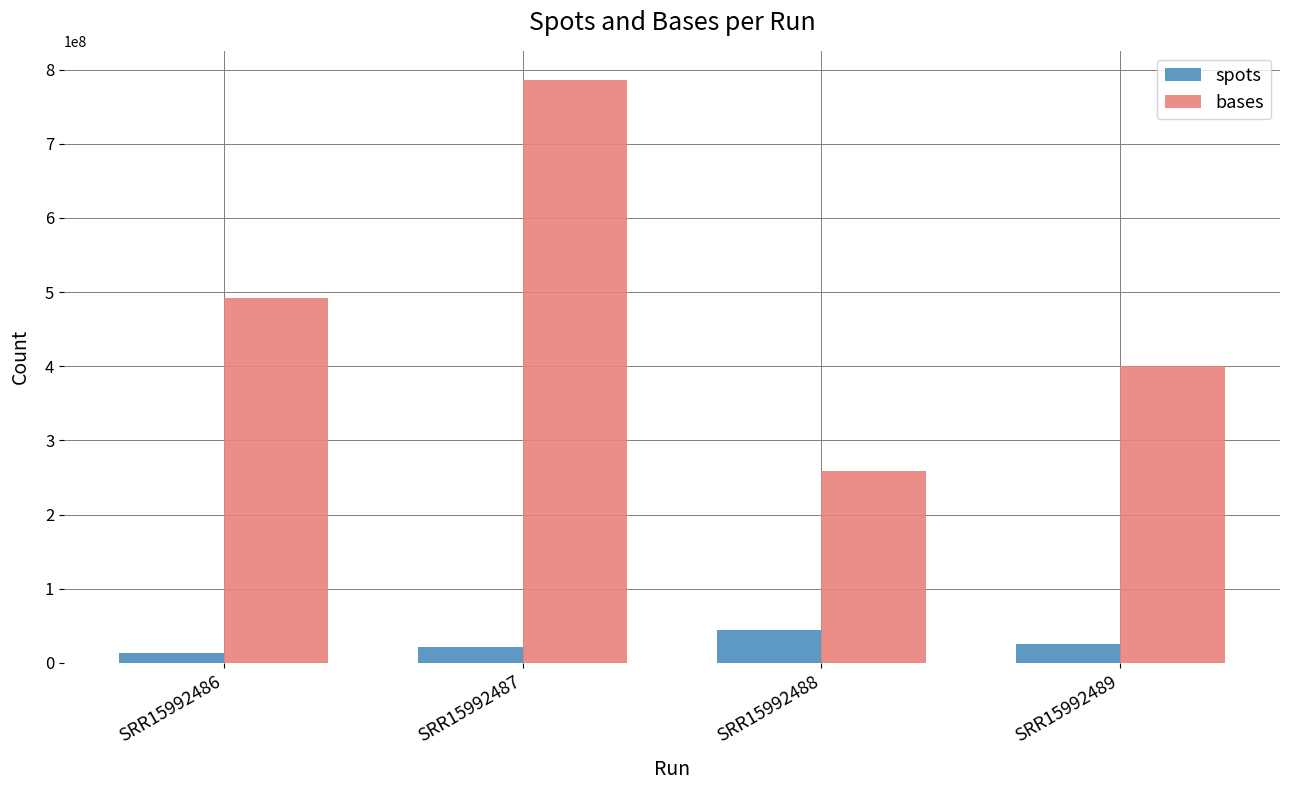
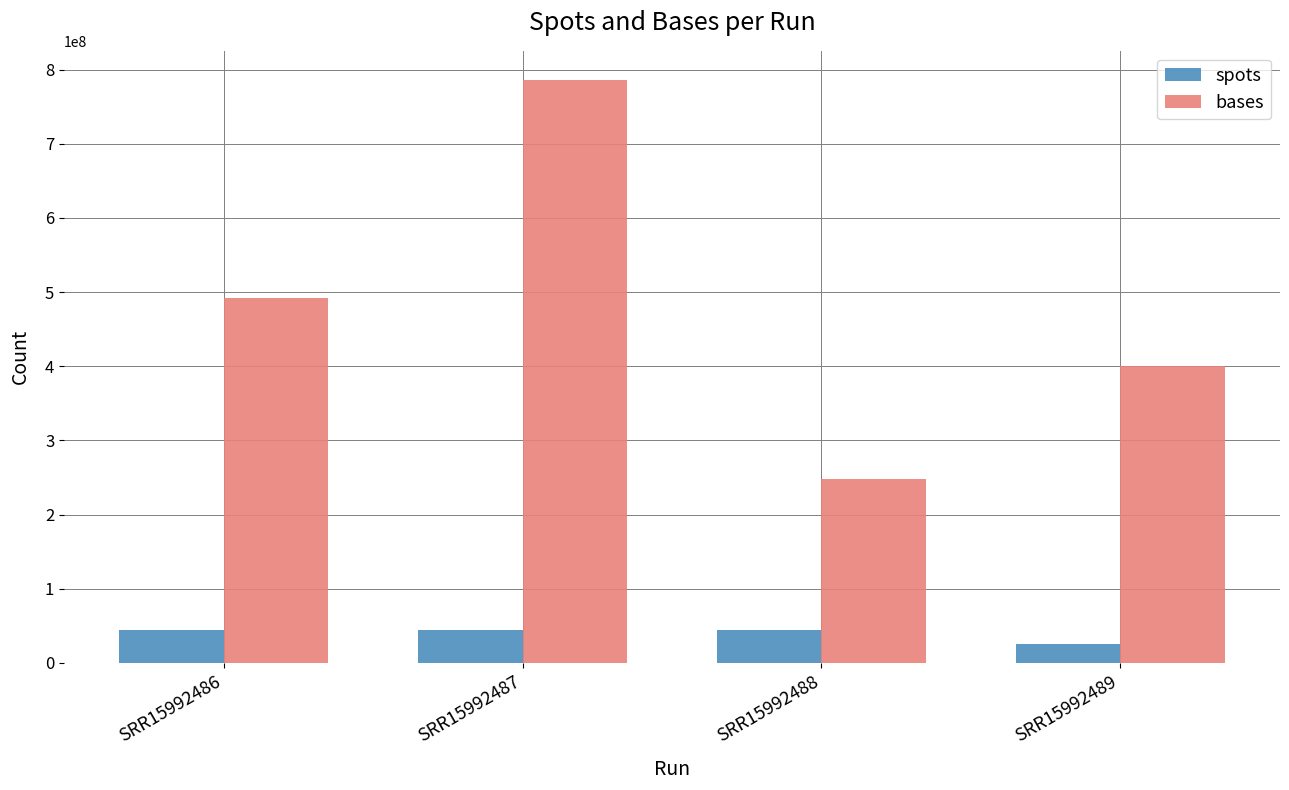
  {
    "spots": {
-     "SRR15992486": 10000000,
-     "SRR15992487": 20000000,
+     "SRR15992486": 40000000,
+     "SRR15992487": 40000000,
      "SRR15992488": 40000000,
      "SRR15992489": 30000000
    },
    "bases": {
      "SRR15992486": 490000000,
      "SRR15992487": 790000000,
-     "SRR15992488": 260000000,
+     "SRR15992488": 250000000,
      "SRR15992489": 400000000
    }
  }
